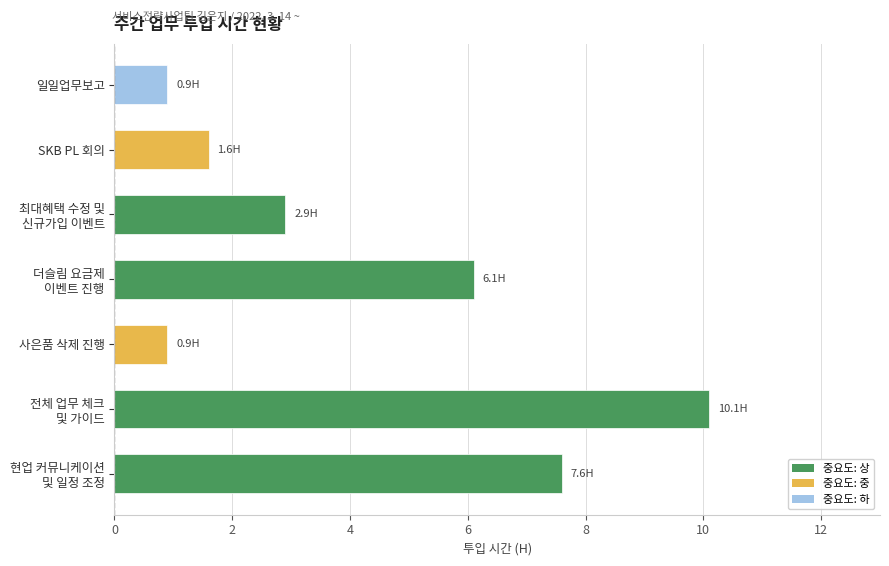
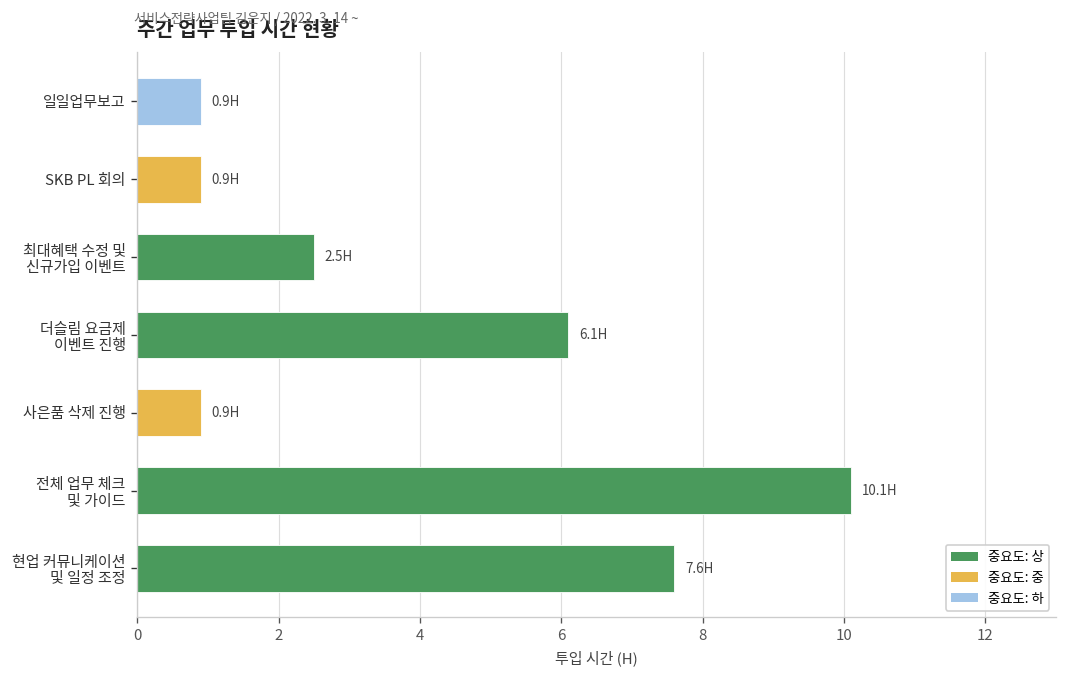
  {
    "일일업무보고": "0.9H",
-   "SKB PL 회의": "1.6H",
-   "최대혜택 수정 및 신규가입 이벤트": "2.9H",
+   "SKB PL 회의": "0.9H",
+   "최대혜택 수정 및 신규가입 이벤트": "2.5H",
    "더슬림 요금제 이벤트 진행": "6.1H",
    "사은품 삭제 진행": "0.9H",
    "전체 업무 체크 및 가이드": "10.1H",
    "현업 커뮤니케이션 및 일정 조정": "7.6H"
  }
